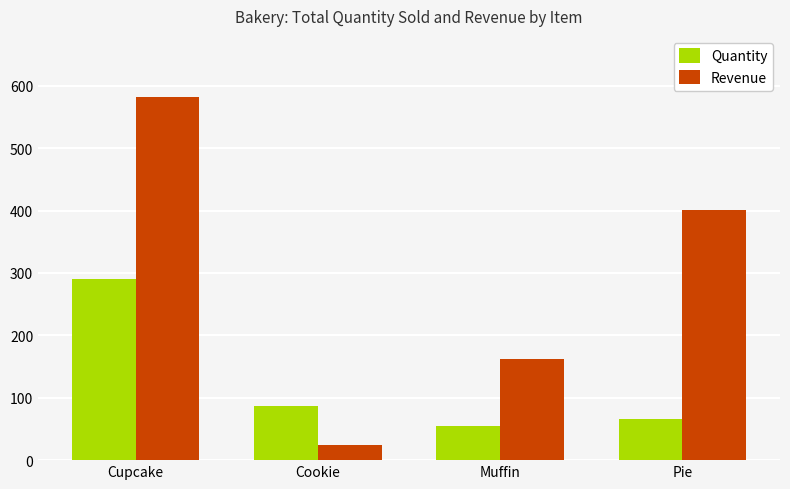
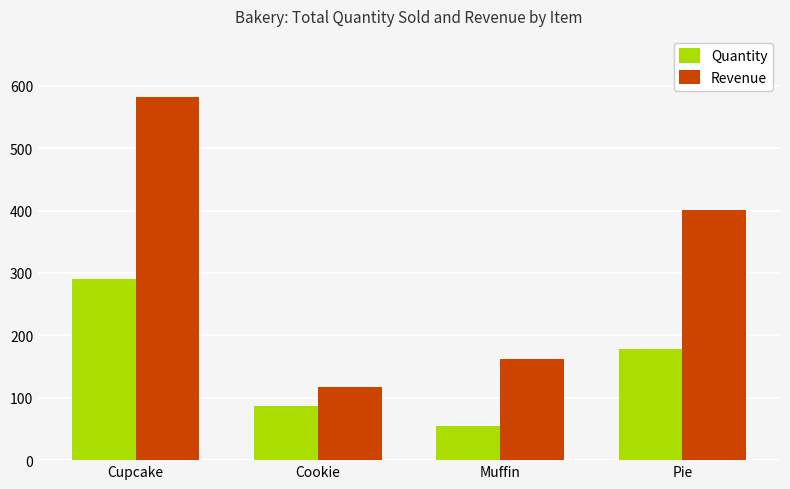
  {
    "Quantity": {
      "Cupcake": 290,
      "Cookie": 90,
      "Muffin": 50,
-     "Pie": 70
+     "Pie": 180
    },
    "Revenue": {
      "Cupcake": 580,
-     "Cookie": 20,
+     "Cookie": 120,
      "Muffin": 160,
      "Pie": 400
    }
  }
